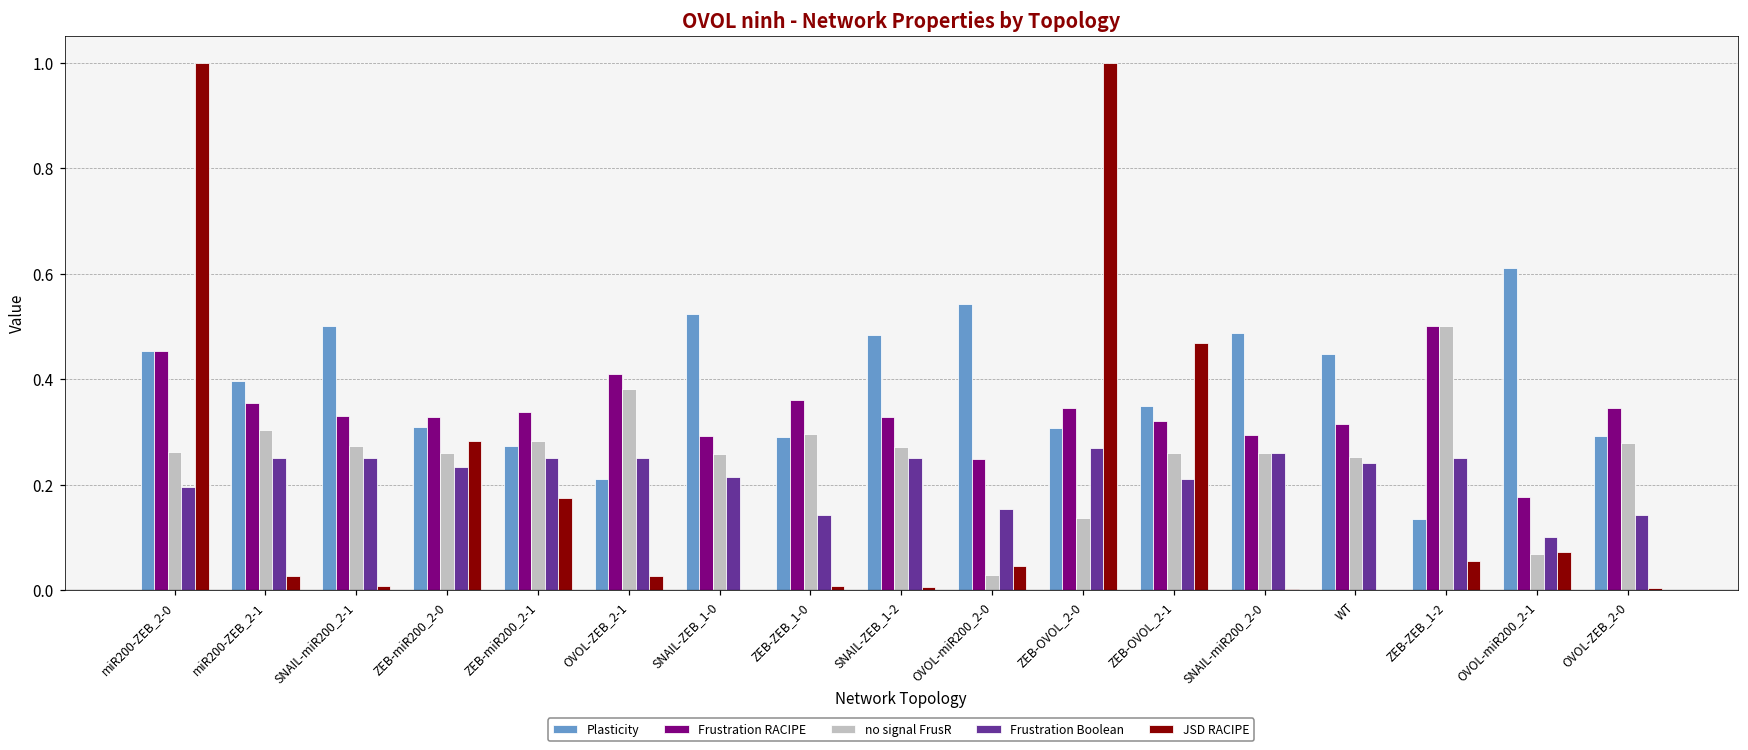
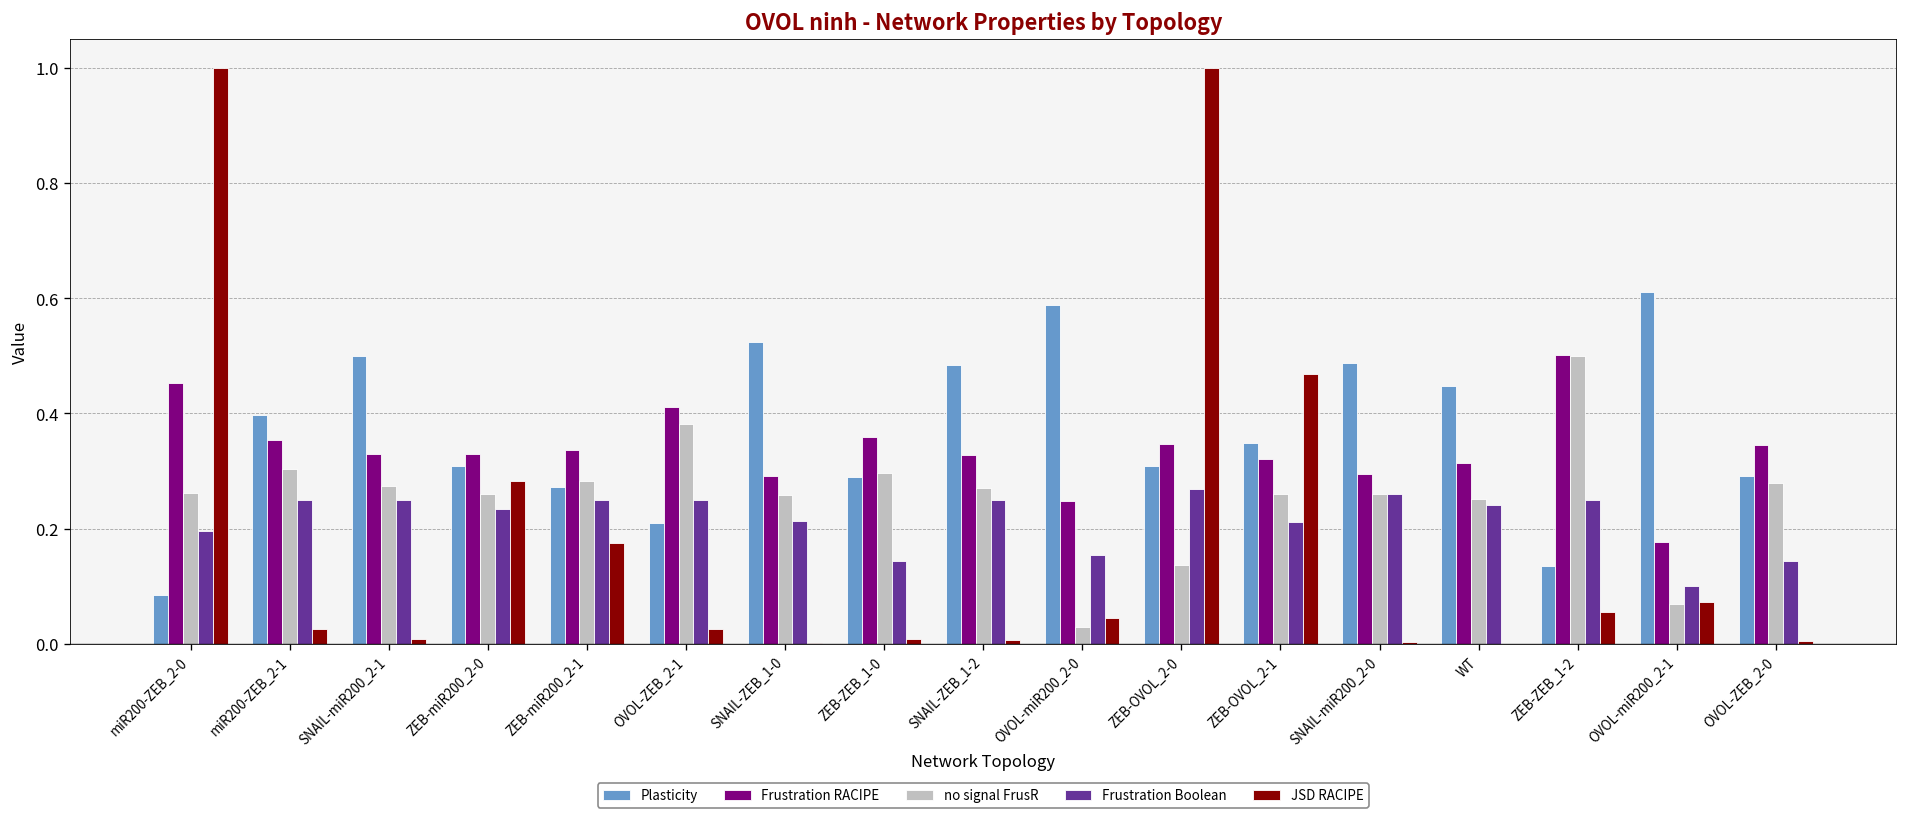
  {
    "Plasticity": {
-     "miR200-ZEB_2-0": 0.45,
+     "miR200-ZEB_2-0": 0.08,
      "miR200-ZEB_2-1": 0.40,
      "SNAIL-miR200_2-1": 0.50,
      "ZEB-miR200_2-0": 0.31,
      "ZEB-miR200_2-1": 0.27,
      "OVOL-ZEB_2-1": 0.21,
      "SNAIL-ZEB_1-0": 0.52,
      "ZEB-ZEB_1-0": 0.29,
      "SNAIL-ZEB_1-2": 0.48,
-     "OVOL-miR200_2-0": 0.54,
+     "OVOL-miR200_2-0": 0.59,
      "ZEB-OVOL_2-0": 0.31,
      "ZEB-OVOL_2-1": 0.35,
      "SNAIL-miR200_2-0": 0.49,
      "WT": 0.45,
      "ZEB-ZEB_1-2": 0.14,
      "OVOL-miR200_2-1": 0.61,
      "OVOL-ZEB_2-0": 0.29
    },
    "Frustration RACIPE": {
      "miR200-ZEB_2-0": 0.45,
      "miR200-ZEB_2-1": 0.35,
      "SNAIL-miR200_2-1": 0.33,
      "ZEB-miR200_2-0": 0.33,
      "ZEB-miR200_2-1": 0.34,
      "OVOL-ZEB_2-1": 0.41,
      "SNAIL-ZEB_1-0": 0.29,
      "ZEB-ZEB_1-0": 0.36,
      "SNAIL-ZEB_1-2": 0.33,
      "OVOL-miR200_2-0": 0.25,
      "ZEB-OVOL_2-0": 0.35,
      "ZEB-OVOL_2-1": 0.32,
      "SNAIL-miR200_2-0": 0.29,
      "WT": 0.31,
      "ZEB-ZEB_1-2": 0.50,
      "OVOL-miR200_2-1": 0.18,
      "OVOL-ZEB_2-0": 0.34
    },
    "no signal FrusR": {
      "miR200-ZEB_2-0": 0.26,
      "miR200-ZEB_2-1": 0.30,
      "SNAIL-miR200_2-1": 0.27,
      "ZEB-miR200_2-0": 0.26,
      "ZEB-miR200_2-1": 0.28,
      "OVOL-ZEB_2-1": 0.38,
      "SNAIL-ZEB_1-0": 0.26,
      "ZEB-ZEB_1-0": 0.30,
      "SNAIL-ZEB_1-2": 0.27,
      "OVOL-miR200_2-0": 0.03,
      "ZEB-OVOL_2-0": 0.14,
      "ZEB-OVOL_2-1": 0.26,
      "SNAIL-miR200_2-0": 0.26,
      "WT": 0.25,
      "ZEB-ZEB_1-2": 0.50,
      "OVOL-miR200_2-1": 0.07,
      "OVOL-ZEB_2-0": 0.28
    },
    "Frustration Boolean": {
      "miR200-ZEB_2-0": 0.20,
      "miR200-ZEB_2-1": 0.25,
      "SNAIL-miR200_2-1": 0.25,
      "ZEB-miR200_2-0": 0.23,
      "ZEB-miR200_2-1": 0.25,
      "OVOL-ZEB_2-1": 0.25,
      "SNAIL-ZEB_1-0": 0.21,
      "ZEB-ZEB_1-0": 0.14,
      "SNAIL-ZEB_1-2": 0.25,
      "OVOL-miR200_2-0": 0.15,
      "ZEB-OVOL_2-0": 0.27,
      "ZEB-OVOL_2-1": 0.21,
      "SNAIL-miR200_2-0": 0.26,
      "WT": 0.24,
      "ZEB-ZEB_1-2": 0.25,
      "OVOL-miR200_2-1": 0.10,
      "OVOL-ZEB_2-0": 0.14
    },
    "JSD RACIPE": {
      "miR200-ZEB_2-0": 1.00,
      "miR200-ZEB_2-1": 0.03,
      "SNAIL-miR200_2-1": 0.01,
      "ZEB-miR200_2-0": 0.28,
      "ZEB-miR200_2-1": 0.17,
      "OVOL-ZEB_2-1": 0.03,
      "ZEB-ZEB_1-0": 0.01,
      "SNAIL-ZEB_1-2": 0.01,
      "OVOL-miR200_2-0": 0.05,
      "ZEB-OVOL_2-0": 1.00,
      "ZEB-OVOL_2-1": 0.47,
      "WT": 0.00,
      "ZEB-ZEB_1-2": 0.06,
      "OVOL-miR200_2-1": 0.07
    }
  }
